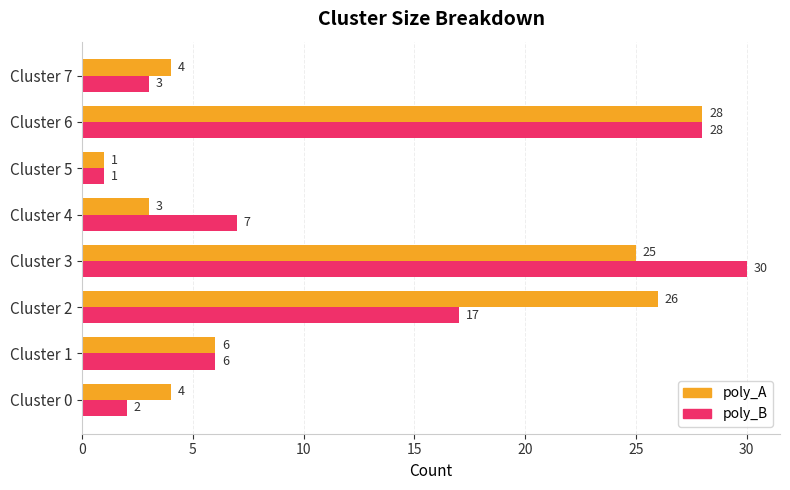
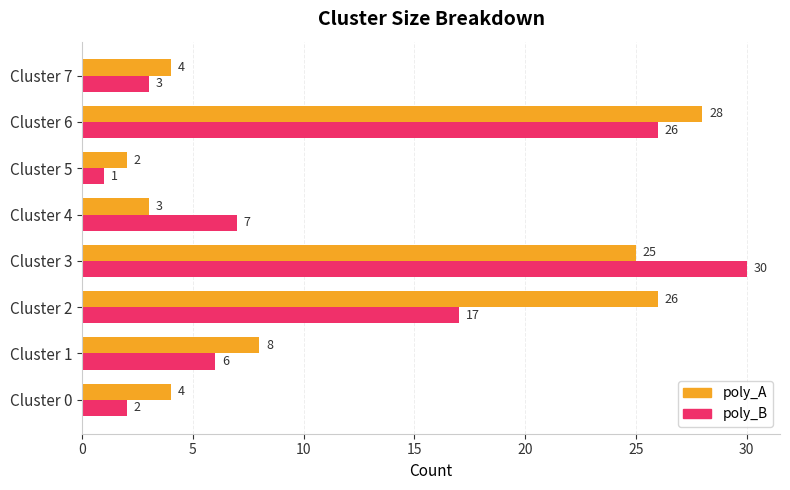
  {
    "poly_A": {
      "Cluster 7": 4,
      "Cluster 6": 28,
-     "Cluster 5": 1,
+     "Cluster 5": 2,
      "Cluster 4": 3,
      "Cluster 3": 25,
      "Cluster 2": 26,
-     "Cluster 1": 6,
+     "Cluster 1": 8,
      "Cluster 0": 4
    },
    "poly_B": {
      "Cluster 7": 3,
-     "Cluster 6": 28,
+     "Cluster 6": 26,
      "Cluster 5": 1,
      "Cluster 4": 7,
      "Cluster 3": 30,
      "Cluster 2": 17,
      "Cluster 1": 6,
      "Cluster 0": 2
    }
  }
